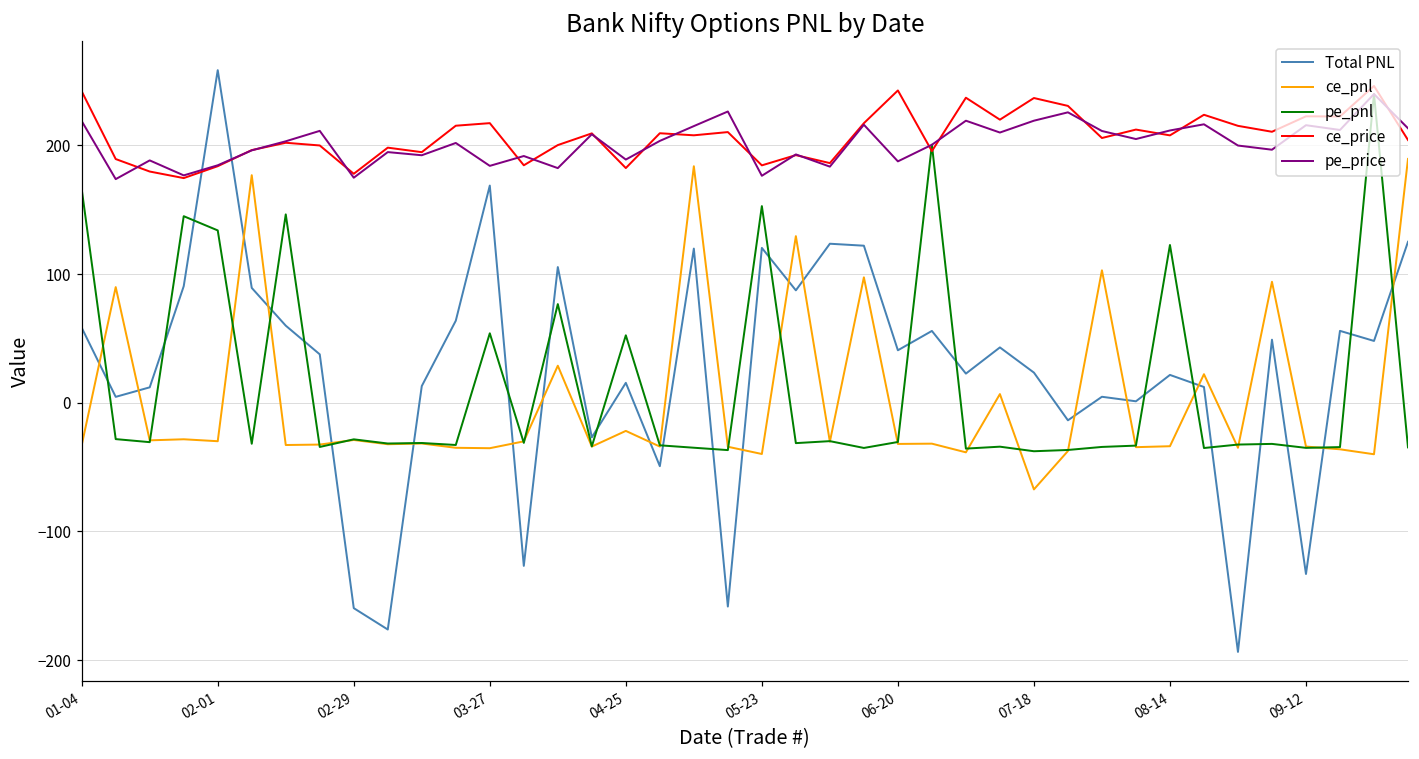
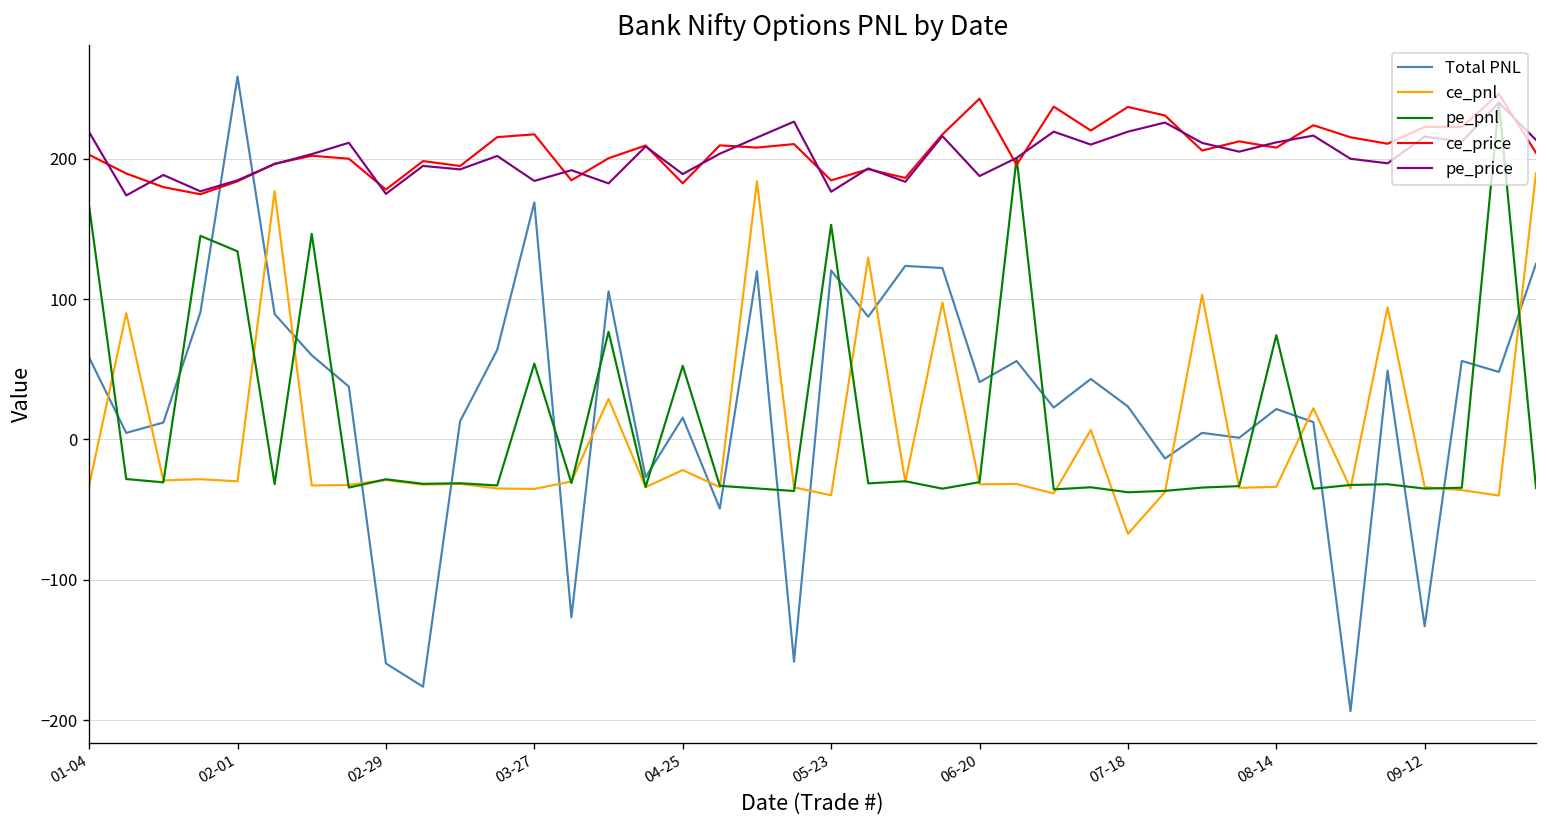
  {
    "Total PNL": {
      "01-04": 58,
      "02-01": 258,
      "02-29": -160,
      "03-27": 169,
      "04-25": 15,
      "05-23": 120,
      "06-20": 41,
      "07-18": 23,
      "08-14": 22,
      "09-12": -133
    },
    "ce_pnl": {
      "01-04": -33,
      "02-01": -30,
      "03-27": -35,
      "04-25": -22,
      "05-23": -40,
      "07-18": -67,
      "08-14": -34
    },
    "pe_pnl": {
      "01-04": 166,
      "02-01": 134,
      "03-27": 54,
      "04-25": 52,
      "05-23": 153,
      "07-18": -38,
-     "08-14": 123
+     "08-14": 74
    },
    "ce_price": {
-     "01-04": 242,
+     "01-04": 203,
      "02-29": 178,
      "03-27": 217,
      "04-25": 182,
      "05-23": 185,
      "06-20": 243,
      "07-18": 237,
      "08-14": 208
    },
    "pe_price": {
      "01-04": 219,
      "02-29": 175,
      "03-27": 184,
      "04-25": 189,
      "05-23": 176,
      "06-20": 188,
      "07-18": 219,
      "08-14": 212
    }
  }
